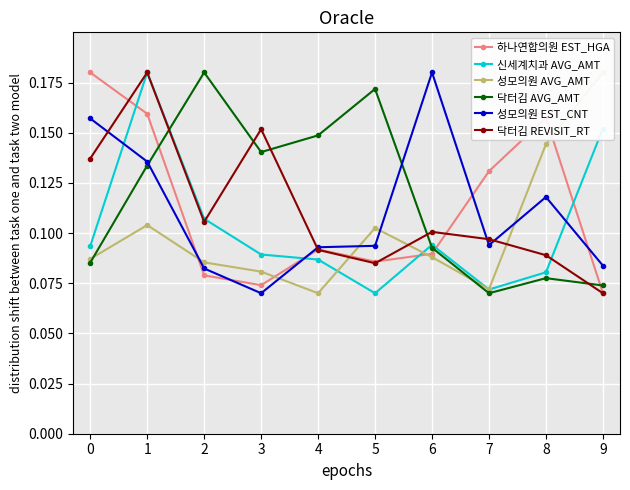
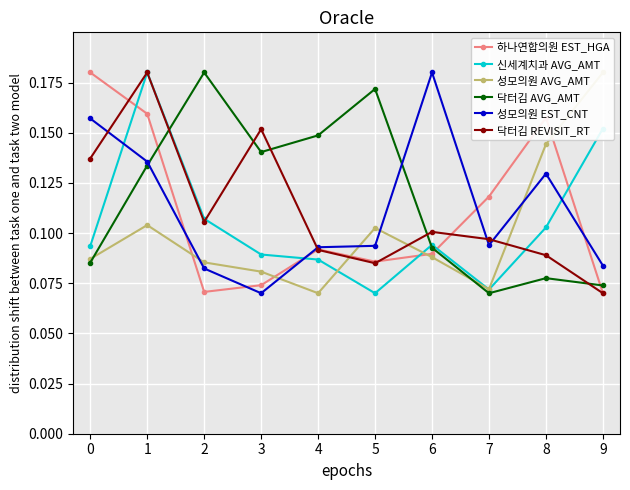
  {
    "하나연합의원 EST_HGA": {
      "0": 0.180,
      "1": 0.159,
-     "2": 0.079,
+     "2": 0.071,
      "3": 0.074,
      "6": 0.090,
-     "7": 0.131
+     "7": 0.118
    },
    "신세계치과 AVG_AMT": {
      "0": 0.094,
      "2": 0.107,
      "3": 0.089,
      "4": 0.087,
      "5": 0.070,
      "6": 0.094,
-     "8": 0.080
+     "8": 0.103
    },
    "성모의원 AVG_AMT": {
      "0": 0.087,
      "1": 0.104,
      "2": 0.085,
      "3": 0.081,
      "4": 0.070,
      "5": 0.103,
      "6": 0.088,
      "8": 0.144
    },
    "닥터김 AVG_AMT": {
      "0": 0.085,
      "1": 0.134,
      "2": 0.180,
      "3": 0.140,
      "4": 0.149,
      "5": 0.172,
      "6": 0.093,
      "7": 0.070,
      "8": 0.078,
      "9": 0.074
    },
    "성모의원 EST_CNT": {
      "0": 0.157,
      "1": 0.136,
      "2": 0.082,
      "3": 0.070,
      "5": 0.094,
      "6": 0.180,
      "7": 0.094,
-     "8": 0.118,
+     "8": 0.130,
      "9": 0.084
    },
    "닥터김 REVISIT_RT": {
      "0": 0.137,
      "2": 0.106,
      "3": 0.152,
      "6": 0.101,
      "7": 0.097,
      "8": 0.089
    }
  }
